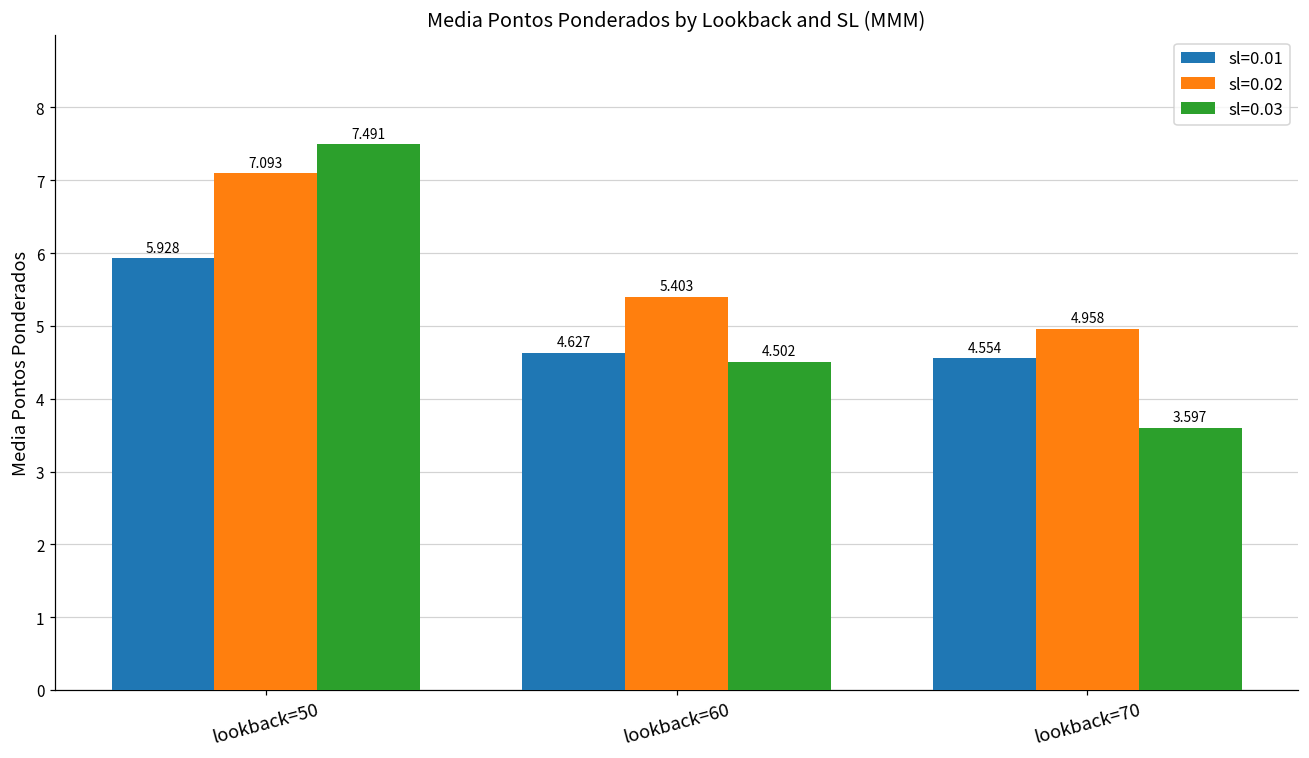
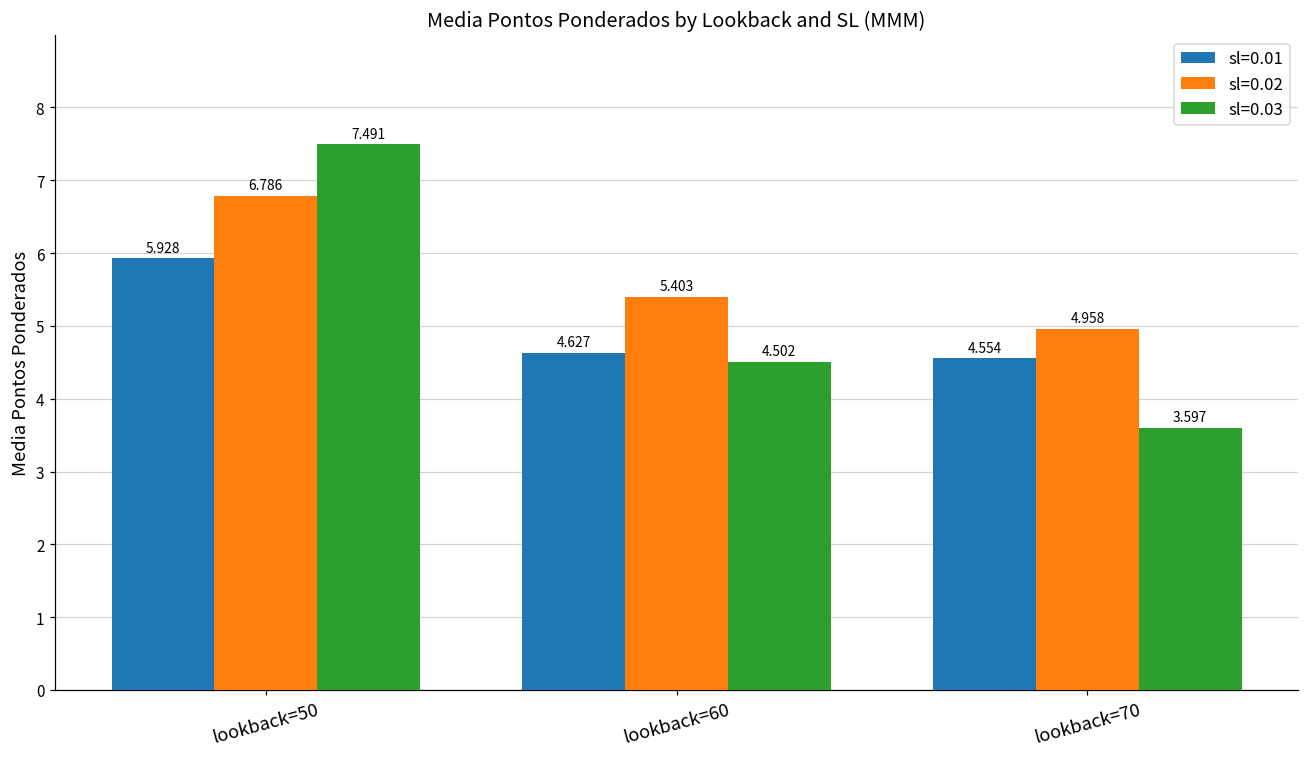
  {
    "sl=0.01": {
      "lookback=50": 5.928,
      "lookback=60": 4.627,
      "lookback=70": 4.554
    },
    "sl=0.02": {
-     "lookback=50": 7.093,
+     "lookback=50": 6.786,
      "lookback=60": 5.403,
      "lookback=70": 4.958
    },
    "sl=0.03": {
      "lookback=50": 7.491,
      "lookback=60": 4.502,
      "lookback=70": 3.597
    }
  }
